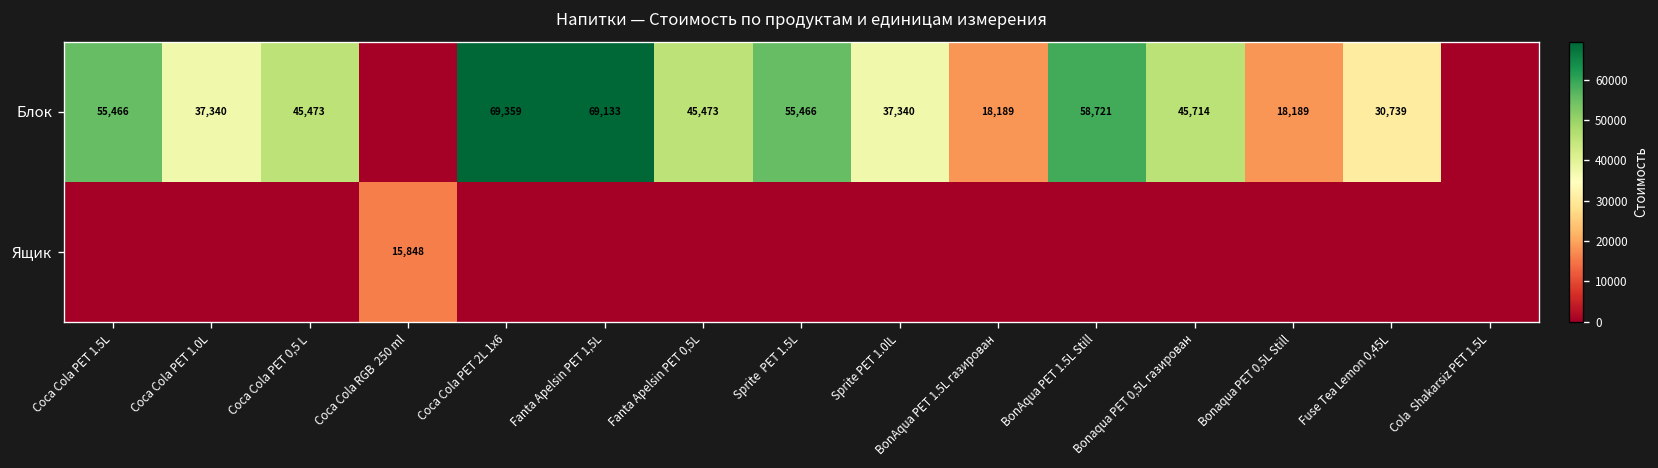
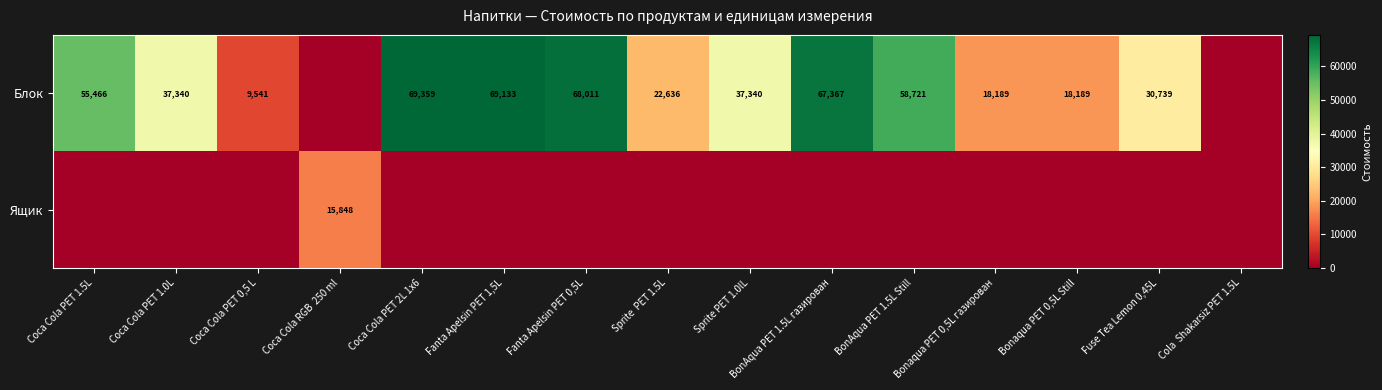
  {
    "Блок": {
      "Coca Cola PET 1.5L": "55,466",
      "Coca Cola PET 1.0L": "37,340",
-     "Coca Cola PET 0,5 L": "45,473",
+     "Coca Cola PET 0,5 L": "9,541",
      "Coca Cola PET 2L 1x6": "69,359",
      "Fanta Apelsin PET 1,5L": "69,133",
-     "Fanta Apelsin PET 0,5L": "45,473",
-     "Sprite PET 1.5L": "55,466",
+     "Fanta Apelsin PET 0,5L": "68,011",
+     "Sprite PET 1.5L": "22,636",
      "Sprite PET 1.0lL": "37,340",
-     "BonAqua PET 1.5L газирован": "18,189",
+     "BonAqua PET 1.5L газирован": "67,367",
      "BonAqua PET 1.5L Still": "58,721",
-     "Bonaqua PET 0,5L газирован": "45,714",
+     "Bonaqua PET 0,5L газирован": "18,189",
      "Bonaqua PET 0,5L Still": "18,189",
      "Fuse Tea Lemon 0,45L": "30,739"
    },
    "Ящик": {
      "Coca Cola RGB 250 ml": "15,848"
    }
  }
